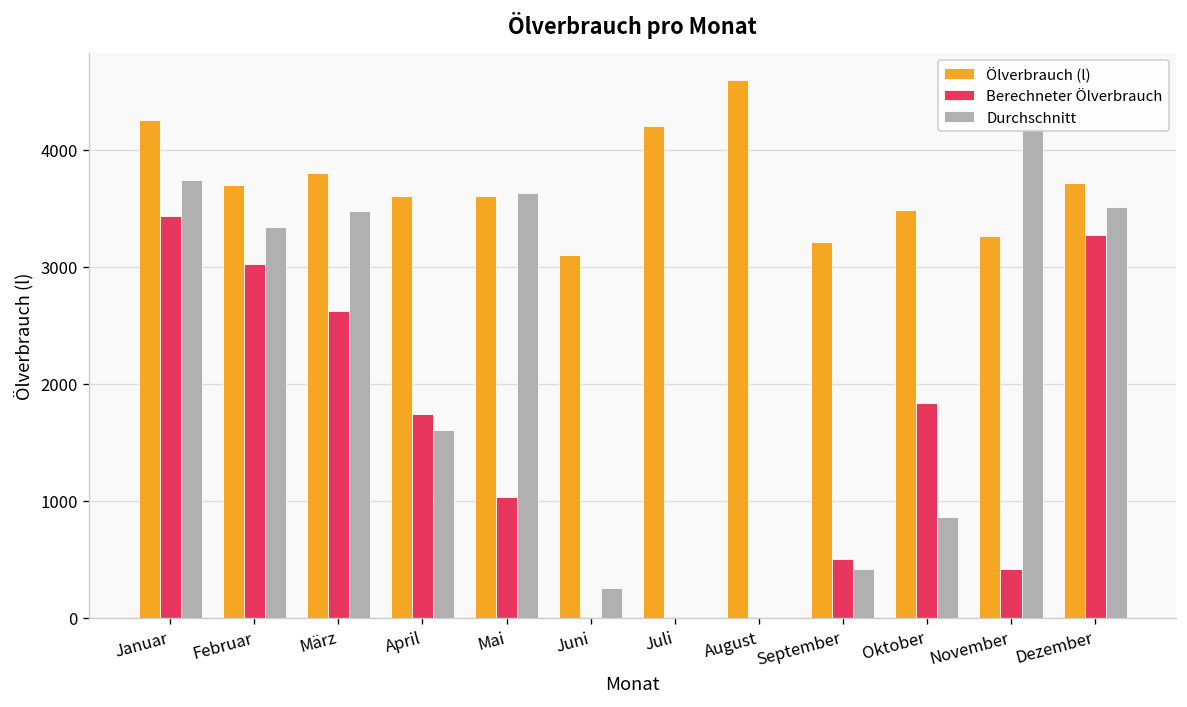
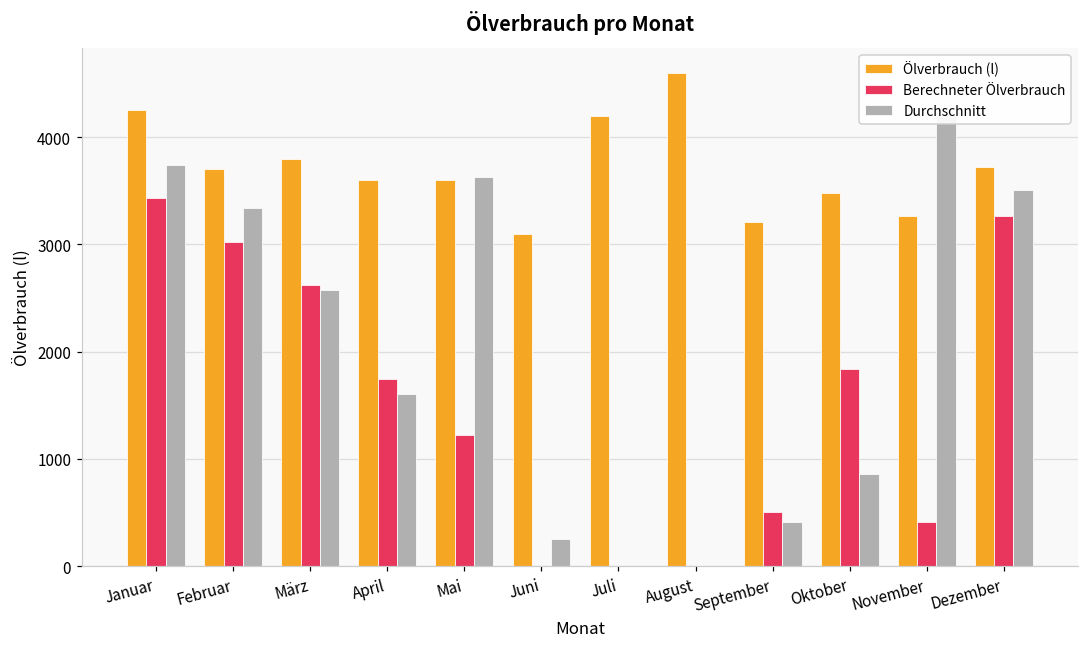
  {
    "Ölverbrauch (l)": {
      "Januar": 4300,
      "Februar": 3700,
      "März": 3800,
      "April": 3600,
      "Mai": 3600,
      "Juni": 3100,
      "Juli": 4200,
      "August": 4600,
      "September": 3200,
      "Oktober": 3500,
      "November": 3300,
      "Dezember": 3700
    },
    "Berechneter Ölverbrauch": {
      "Januar": 3400,
      "Februar": 3000,
      "März": 2600,
      "April": 1700,
-     "Mai": 1000,
+     "Mai": 1200,
      "Juni": 0,
      "Juli": 0,
      "August": 0,
      "September": 500,
      "Oktober": 1800,
      "November": 400,
      "Dezember": 3300
    },
    "Durchschnitt": {
      "Januar": 3700,
      "Februar": 3300,
-     "März": 3500,
+     "März": 2600,
      "April": 1600,
      "Mai": 3600,
      "Juni": 300,
      "Juli": 0,
      "August": 0,
      "September": 400,
      "Oktober": 900,
      "Dezember": 3500
    }
  }
